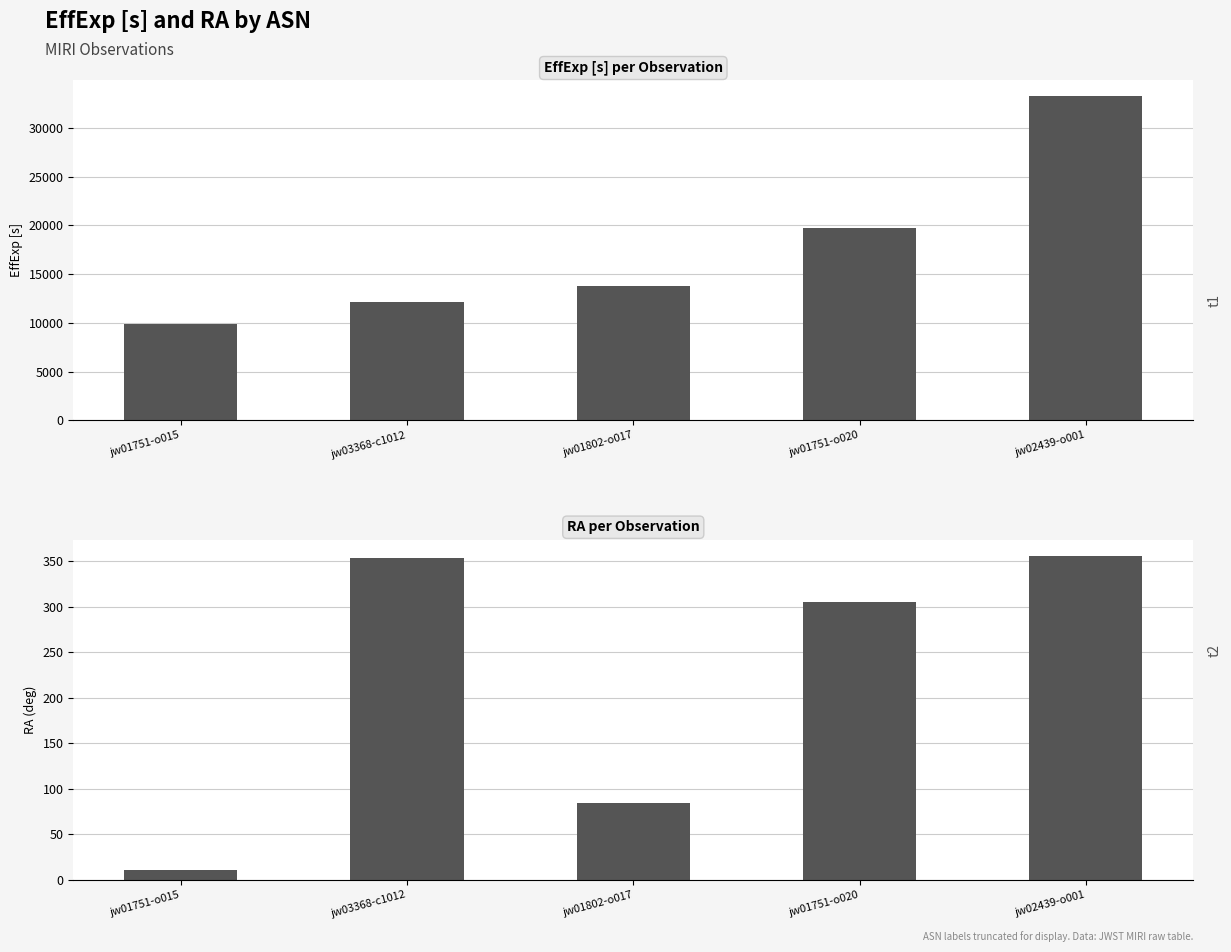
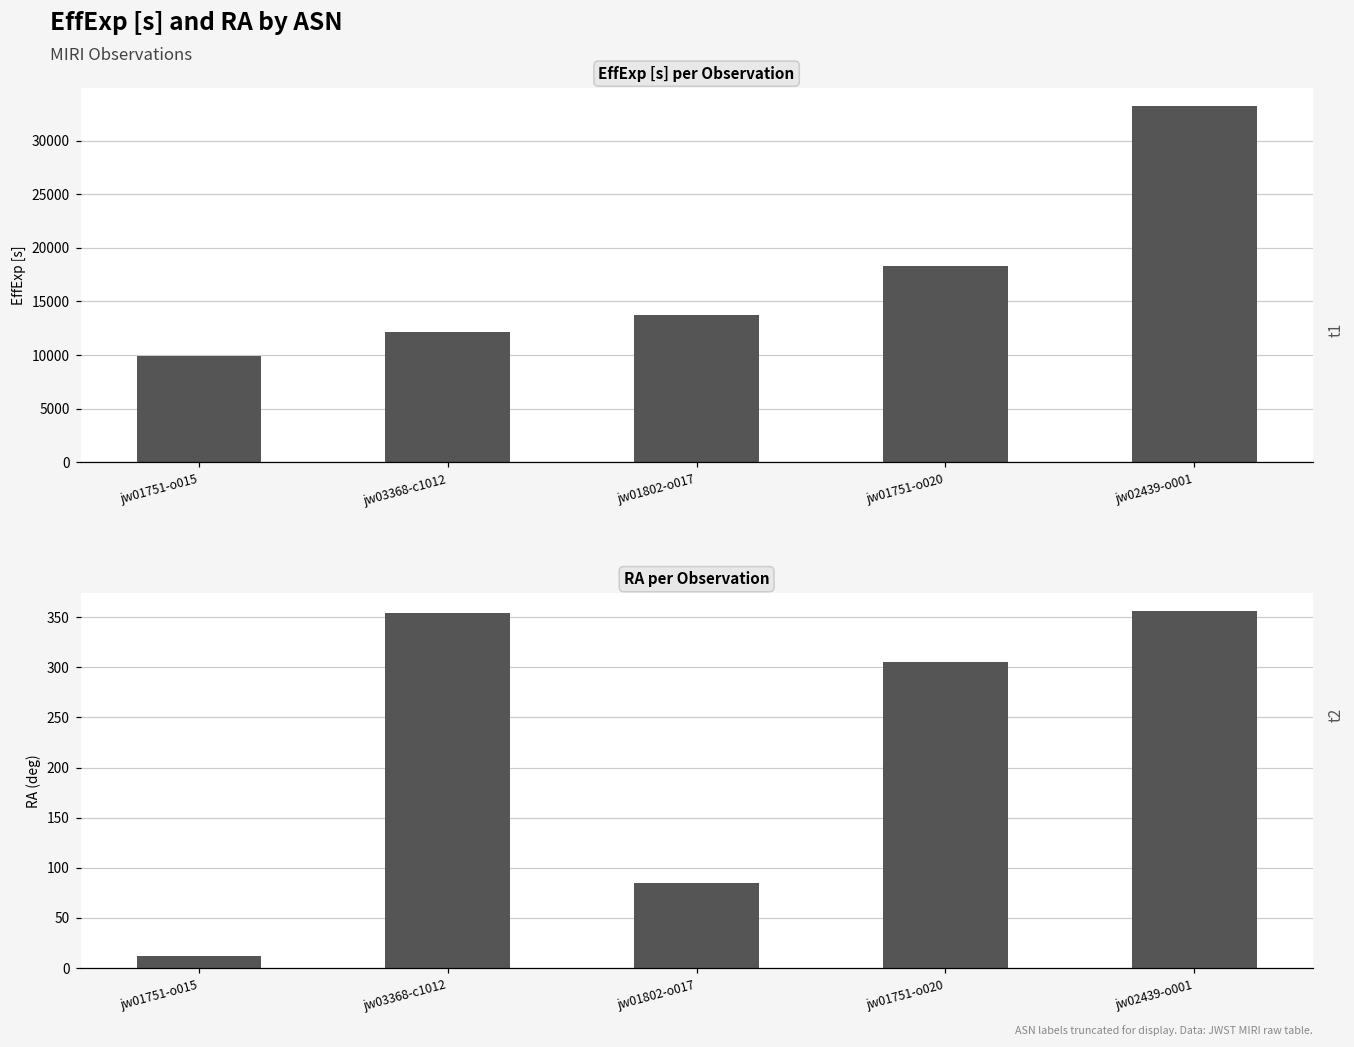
  {
    "EffExp [s] per Observation": {
      "jw01751-o015": 10000,
      "jw03368-c1012": 12000,
      "jw01802-o017": 14000,
-     "jw01751-o020": 20000,
+     "jw01751-o020": 18000,
      "jw02439-o001": 33000
    },
    "RA per Observation": {
      "jw01751-o015": 10,
      "jw03368-c1012": 350,
      "jw01802-o017": 80,
      "jw01751-o020": 310,
      "jw02439-o001": 360
    }
  }
